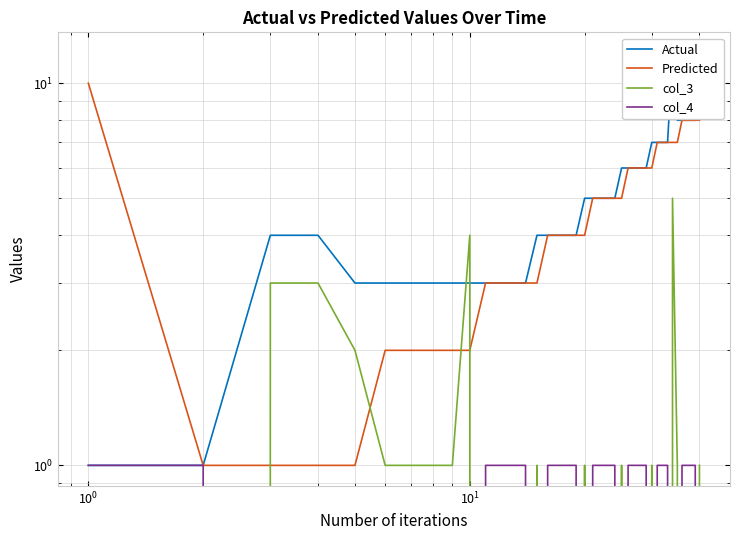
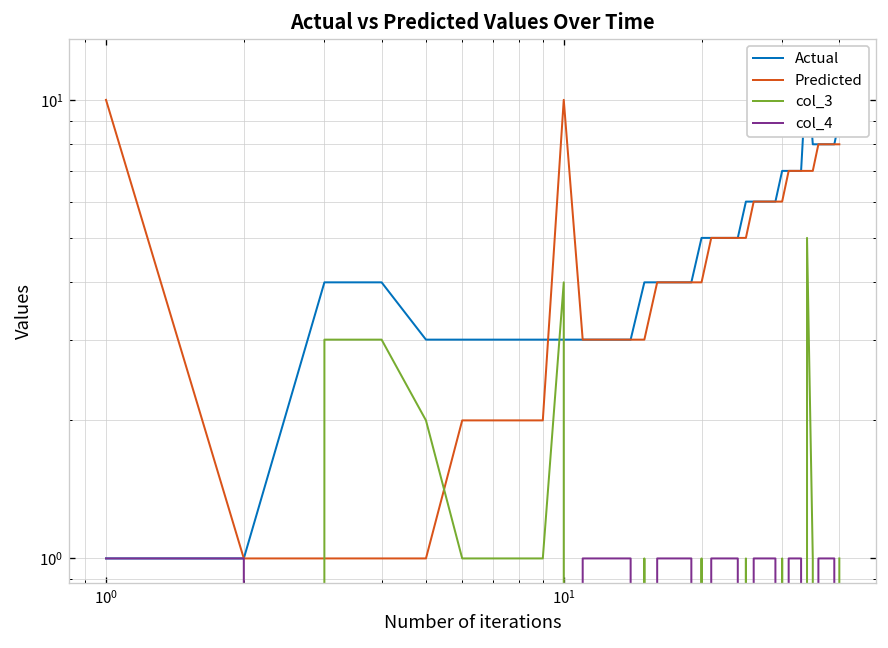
  {
    "Actual": {
      "10^1": 3
    },
    "Predicted": {
      "10^0": 10,
-     "10^1": 2
+     "10^1": 10
    },
    "col_3": {
      "10^1": 4
    }
  }
